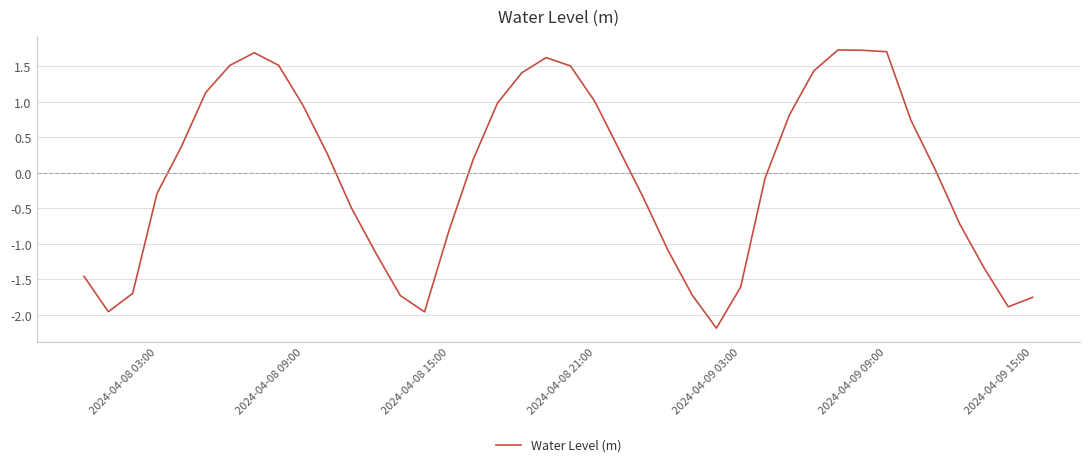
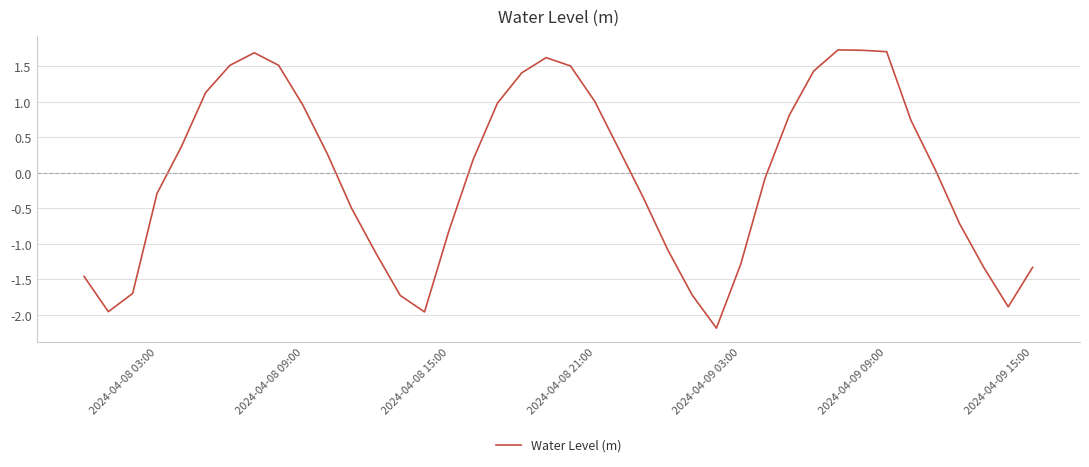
  {
    "2024-04-08 03:00": -0.3,
    "2024-04-08 09:00": 0.9,
    "2024-04-08 15:00": -0.8,
    "2024-04-08 21:00": 1.0,
-   "2024-04-09 03:00": -1.6,
+   "2024-04-09 03:00": -1.3,
    "2024-04-09 09:00": 1.7,
-   "2024-04-09 15:00": -1.8
+   "2024-04-09 15:00": -1.3
  }
